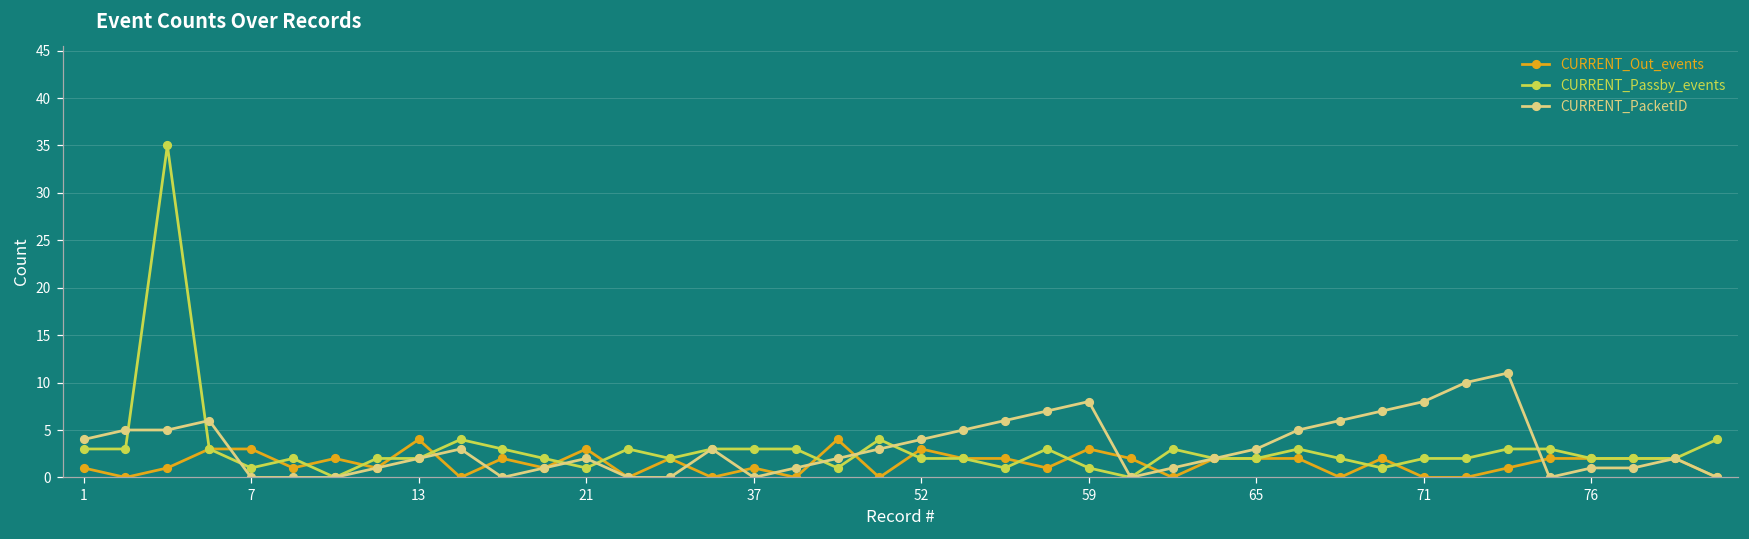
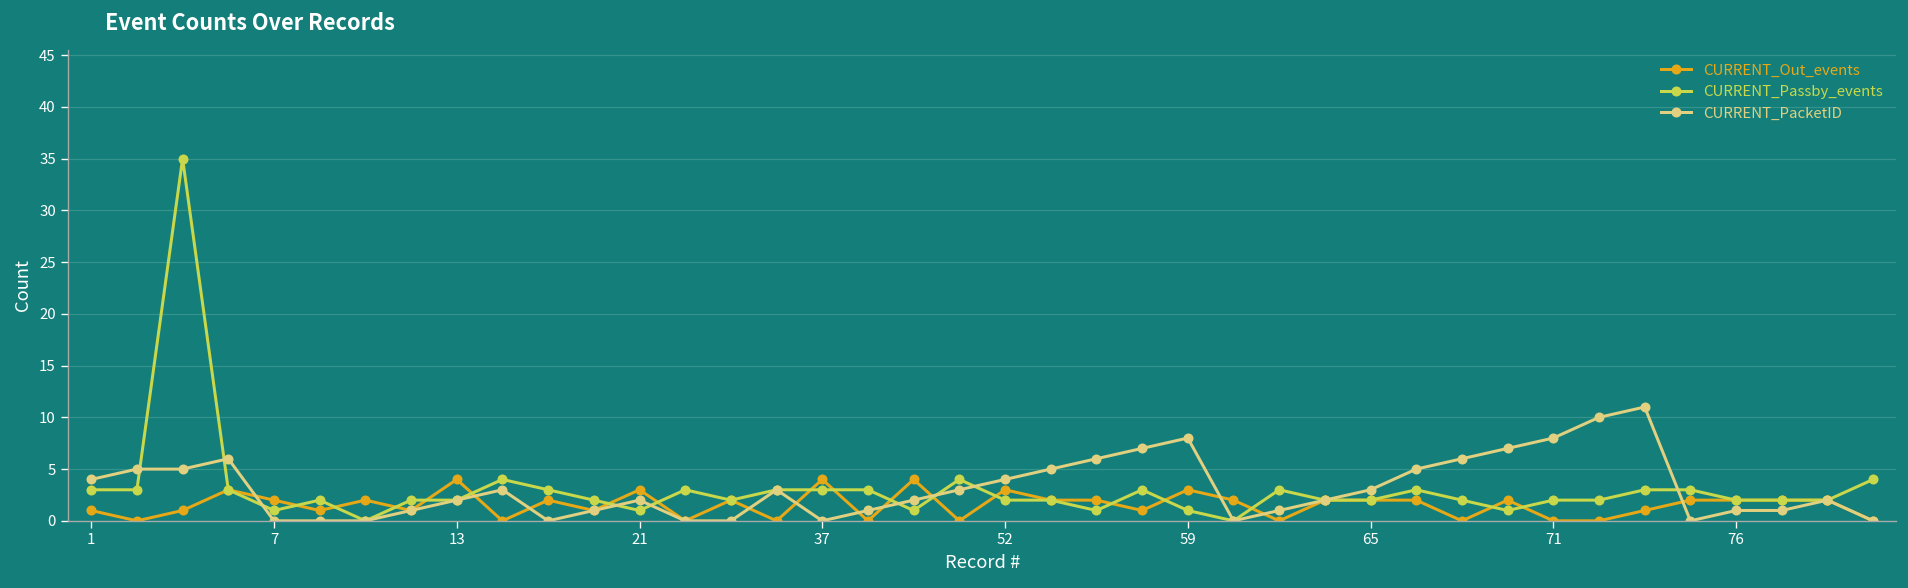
  {
    "CURRENT_Out_events": {
      "1": 1,
-     "7": 3,
+     "7": 2,
      "13": 4,
      "21": 3,
-     "37": 1,
+     "37": 4,
      "52": 3,
      "59": 3,
      "71": 0
    }
  }
